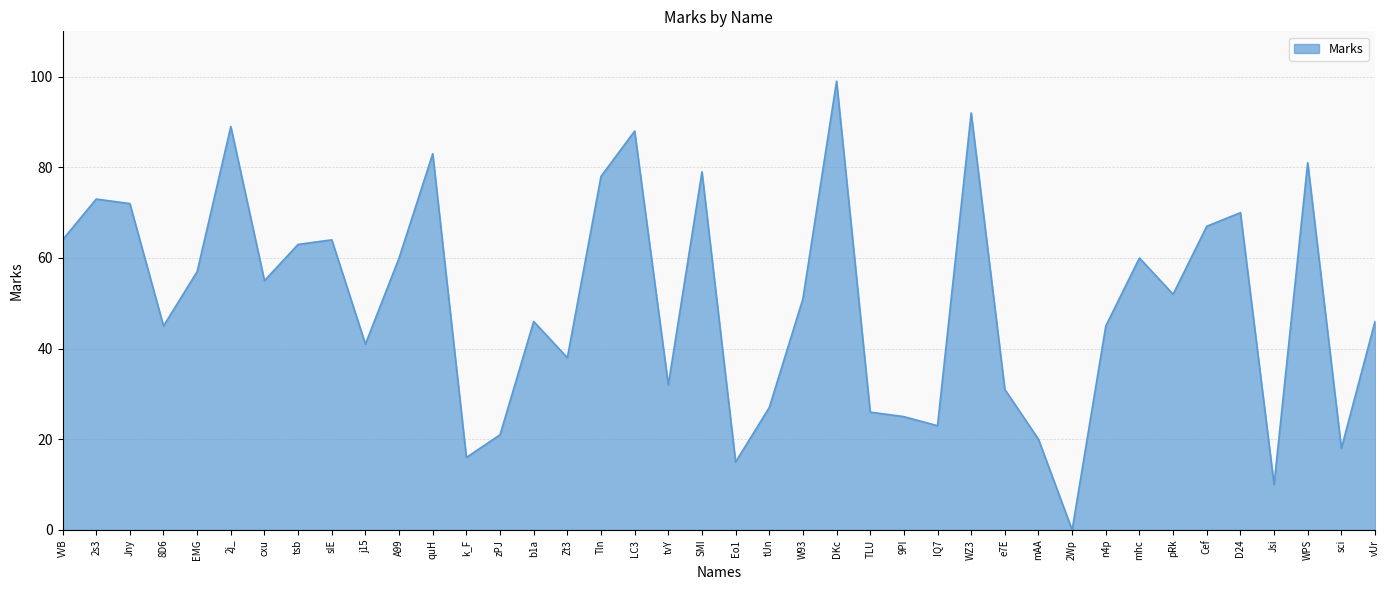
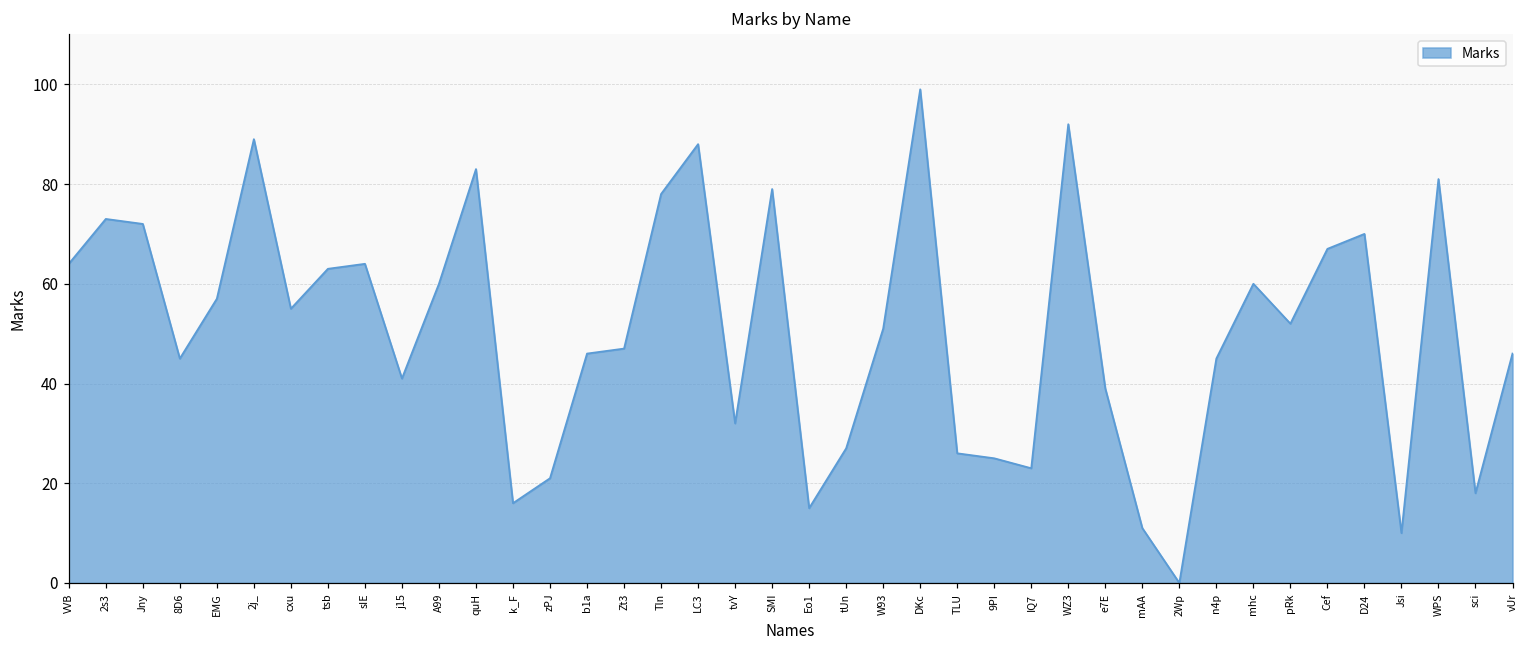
  {
    "VVB": 64,
    "2s3": 73,
    "Jny": 72,
    "8D6": 45,
    "EMG": 57,
    "2j_": 89,
    "cxu": 55,
    "tsb": 63,
    "sIE": 64,
    "j15": 41,
    "A99": 60,
    "quH": 83,
    "k_F": 16,
    "zPJ": 21,
    "b1a": 46,
-   "Zt3": 38,
+   "Zt3": 47,
    "Tln": 78,
    "LC3": 88,
    "tvY": 32,
    "SMI": 79,
    "Eo1": 15,
    "tUn": 27,
    "W93": 51,
    "DKc": 99,
    "TLU": 26,
    "9PI": 25,
    "IQ7": 23,
    "WZ3": 92,
-   "e7E": 31,
-   "mAA": 20,
+   "e7E": 39,
+   "mAA": 11,
    "2Wp": 0,
    "n4p": 45,
    "mhc": 60,
    "pRk": 52,
    "Cef": 67,
    "D24": 70,
    "Jsi": 10,
    "WPS": 81,
    "sci": 18,
    "vUr": 46
  }
